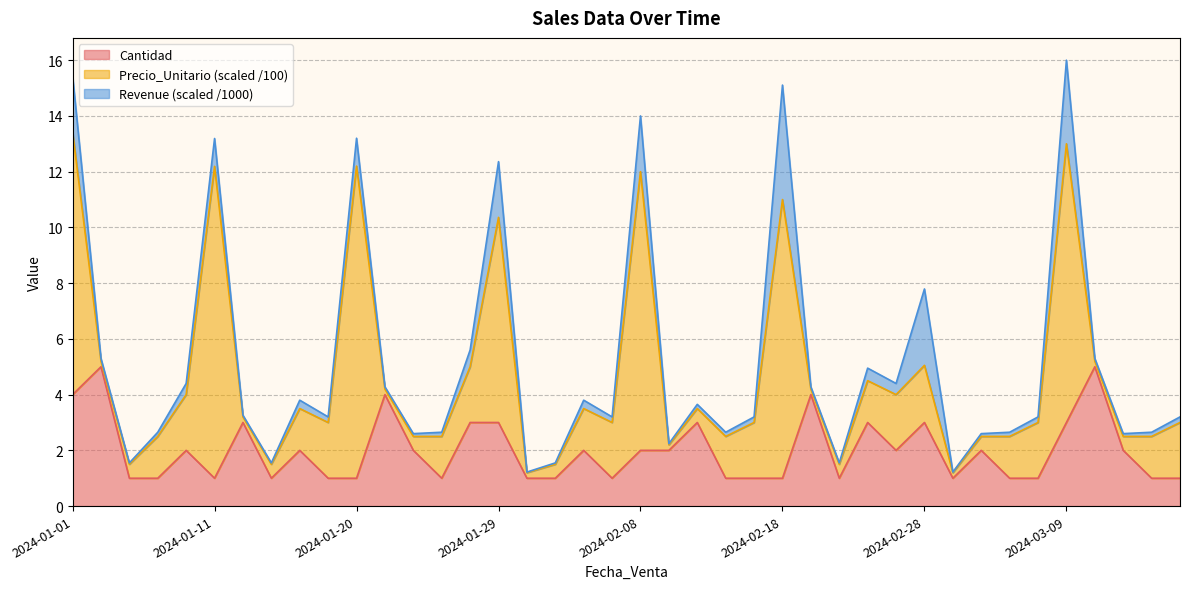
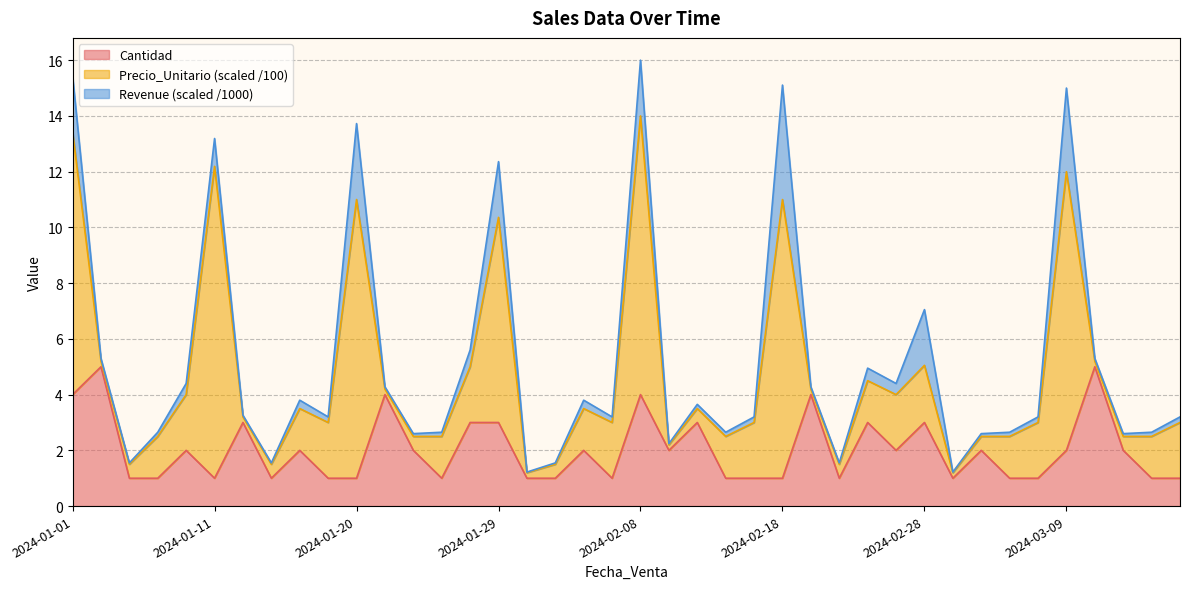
  {
    "Cantidad": {
      "2024-01-01": 4,
      "2024-01-11": 1,
      "2024-01-20": 1,
      "2024-01-29": 3,
-     "2024-02-08": 2,
+     "2024-02-08": 4,
      "2024-02-18": 1,
      "2024-02-28": 3,
-     "2024-03-09": 3
+     "2024-03-09": 2
    },
    "Precio_Unitario (scaled /100)": {
      "2024-01-01": 9.4,
      "2024-01-11": 11.2,
-     "2024-01-20": 11.2,
+     "2024-01-20": 10.0,
      "2024-01-29": 7.4,
      "2024-02-08": 10.0,
      "2024-02-18": 10.0,
      "2024-02-28": 2.1,
      "2024-03-09": 10.0
    },
    "Revenue (scaled /1000)": {
      "2024-01-01": 2.0,
      "2024-01-11": 1.0,
-     "2024-01-20": 1.0,
+     "2024-01-20": 2.7,
      "2024-01-29": 2.0,
      "2024-02-08": 2.0,
      "2024-02-18": 4.1,
-     "2024-02-28": 2.7,
+     "2024-02-28": 2.0,
      "2024-03-09": 3.0
    }
  }
